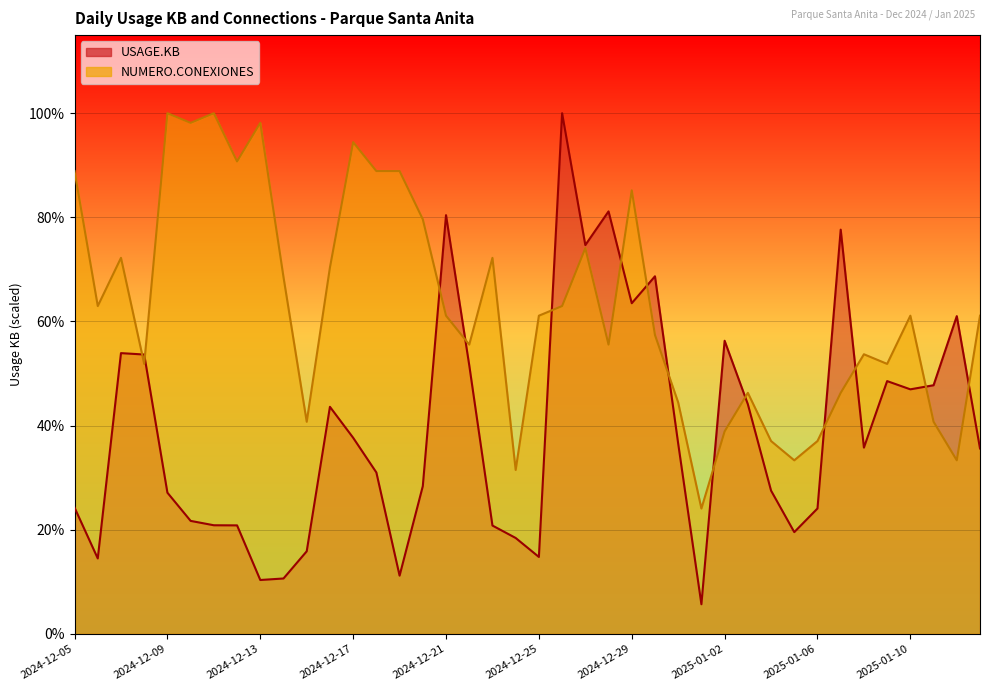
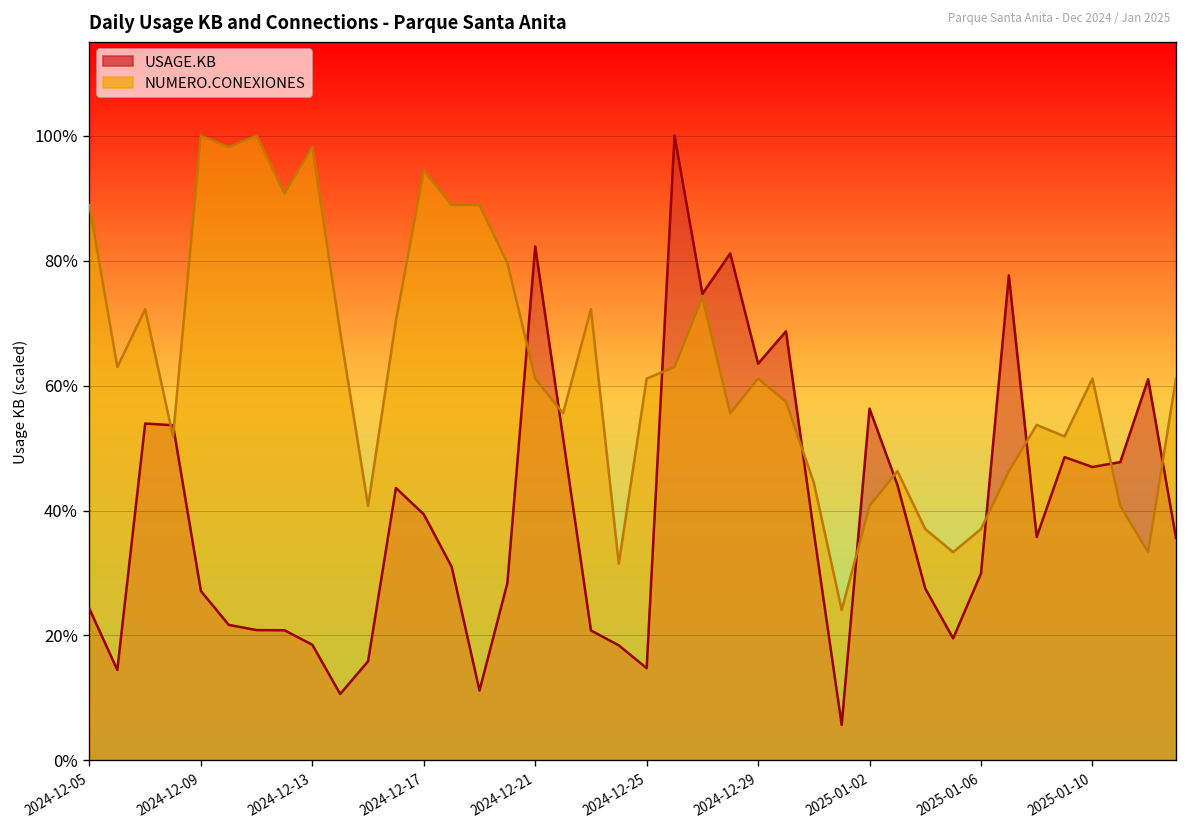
  {
    "USAGE.KB": {
      "2024-12-05": "24%",
      "2024-12-09": "27%",
-     "2024-12-13": "10%",
-     "2024-12-17": "38%",
-     "2024-12-21": "80%",
+     "2024-12-13": "19%",
+     "2024-12-17": "39%",
+     "2024-12-21": "82%",
      "2024-12-25": "15%",
      "2024-12-29": "64%",
      "2025-01-02": "56%",
-     "2025-01-06": "24%",
+     "2025-01-06": "30%",
      "2025-01-10": "47%"
    },
    "NUMERO.CONEXIONES": {
      "2024-12-05": "89%",
      "2024-12-09": "100%",
      "2024-12-13": "98%",
      "2024-12-17": "94%",
      "2024-12-21": "61%",
      "2024-12-25": "61%",
-     "2024-12-29": "85%",
-     "2025-01-02": "39%",
+     "2024-12-29": "61%",
+     "2025-01-02": "41%",
      "2025-01-06": "37%",
      "2025-01-10": "61%"
    }
  }
